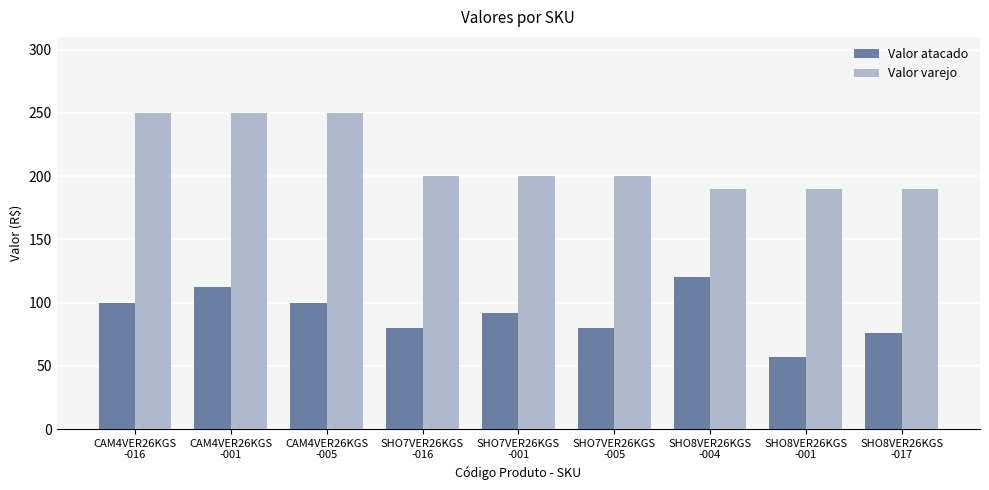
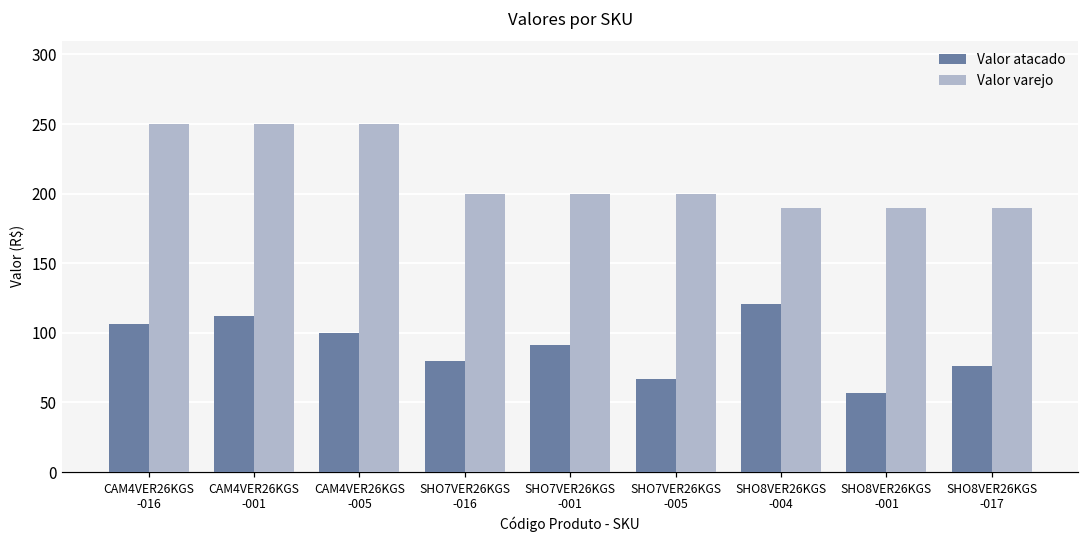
  {
    "Valor atacado": {
-     "CAM4VER26KGS -016": 100,
+     "CAM4VER26KGS -016": 107,
      "CAM4VER26KGS -001": 112,
      "CAM4VER26KGS -005": 100,
      "SHO7VER26KGS -016": 80,
      "SHO7VER26KGS -001": 92,
-     "SHO7VER26KGS -005": 80,
+     "SHO7VER26KGS -005": 67,
      "SHO8VER26KGS -004": 120,
      "SHO8VER26KGS -001": 57,
      "SHO8VER26KGS -017": 76
    },
    "Valor varejo": {
      "CAM4VER26KGS -016": 250,
      "CAM4VER26KGS -001": 250,
      "CAM4VER26KGS -005": 250,
      "SHO7VER26KGS -016": 200,
      "SHO7VER26KGS -001": 200,
      "SHO7VER26KGS -005": 200,
      "SHO8VER26KGS -004": 190,
      "SHO8VER26KGS -001": 190,
      "SHO8VER26KGS -017": 190
    }
  }
